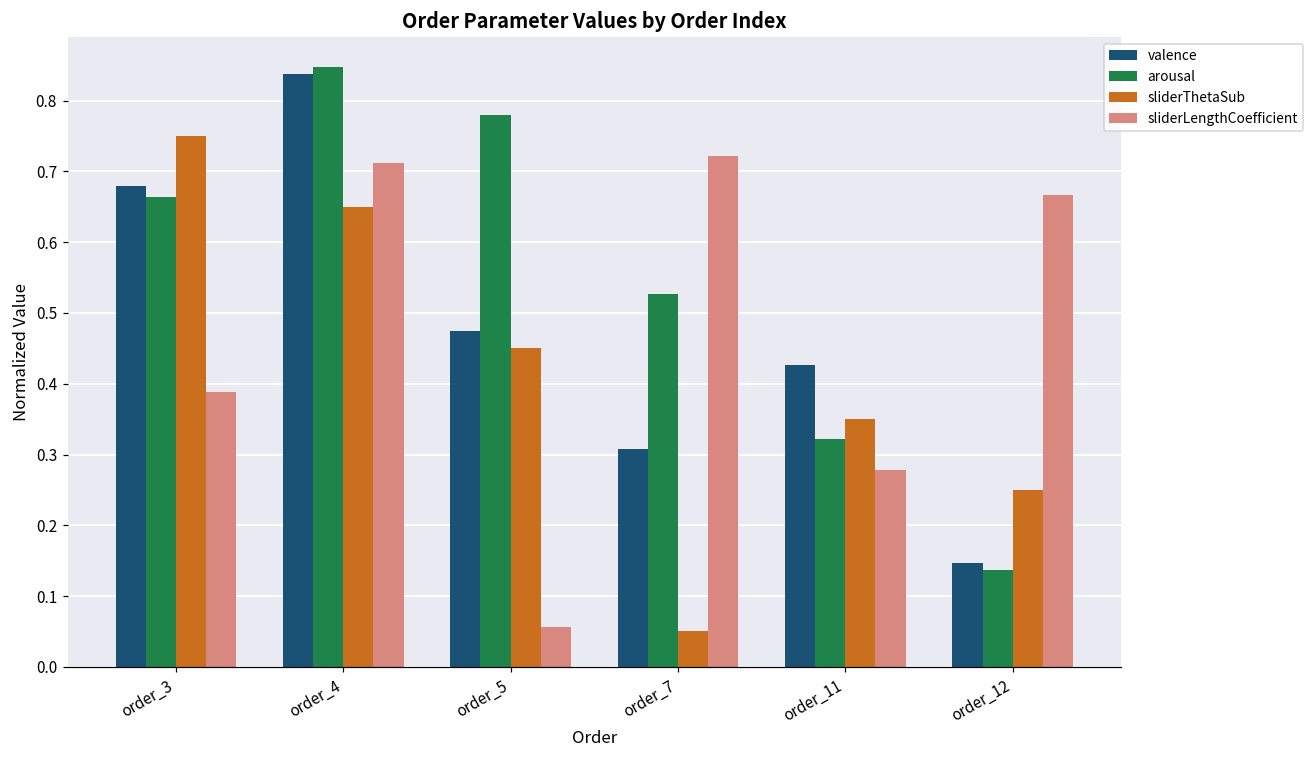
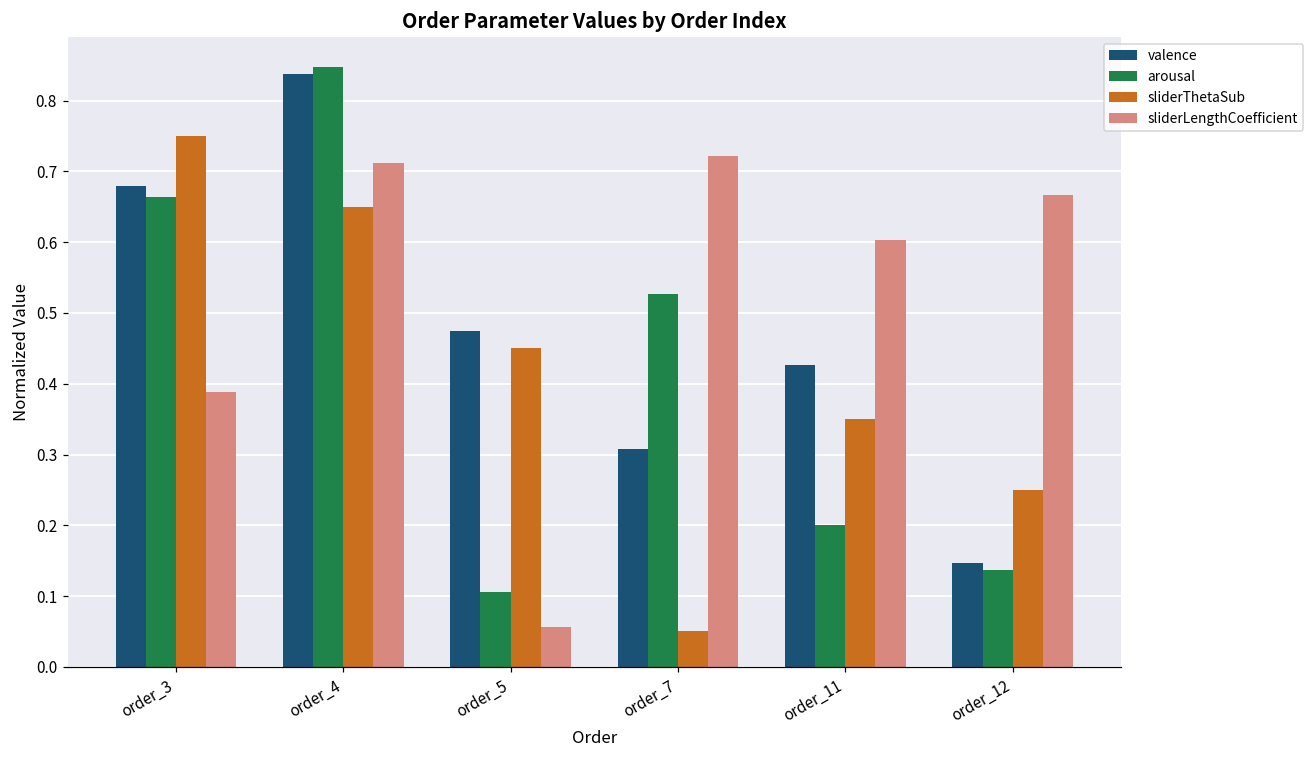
  {
    "valence": {
      "order_3": 0.68,
      "order_4": 0.84,
      "order_5": 0.47,
      "order_7": 0.31,
      "order_11": 0.43,
      "order_12": 0.15
    },
    "arousal": {
      "order_3": 0.66,
      "order_4": 0.85,
-     "order_5": 0.78,
+     "order_5": 0.11,
      "order_7": 0.53,
-     "order_11": 0.32,
+     "order_11": 0.20,
      "order_12": 0.14
    },
    "sliderThetaSub": {
      "order_3": 0.75,
      "order_4": 0.65,
      "order_5": 0.45,
      "order_7": 0.05,
      "order_11": 0.35,
      "order_12": 0.25
    },
    "sliderLengthCoefficient": {
      "order_3": 0.39,
      "order_4": 0.71,
      "order_5": 0.06,
      "order_7": 0.72,
-     "order_11": 0.28,
+     "order_11": 0.60,
      "order_12": 0.67
    }
  }
